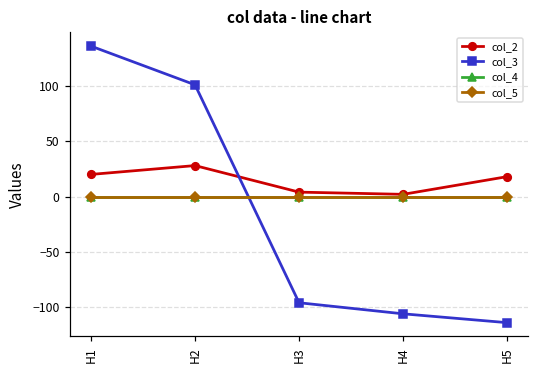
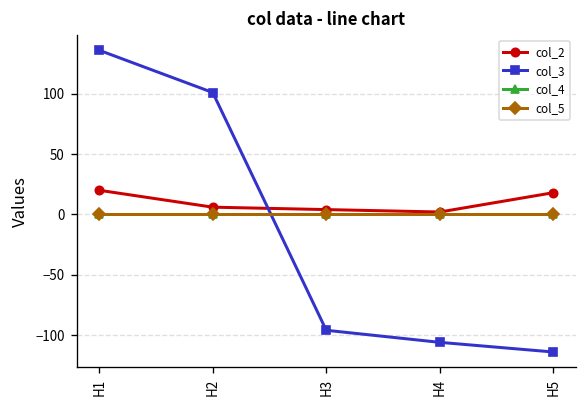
  {
    "col_2": {
      "H1": 20,
-     "H2": 28,
+     "H2": 6,
      "H3": 4,
      "H5": 18
    },
    "col_3": {
      "H1": 136,
      "H2": 101,
      "H3": -96,
      "H4": -106,
      "H5": -114
    },
    "col_5": {
      "H1": 0,
      "H2": 0,
      "H3": 0,
      "H5": 0
    }
  }
